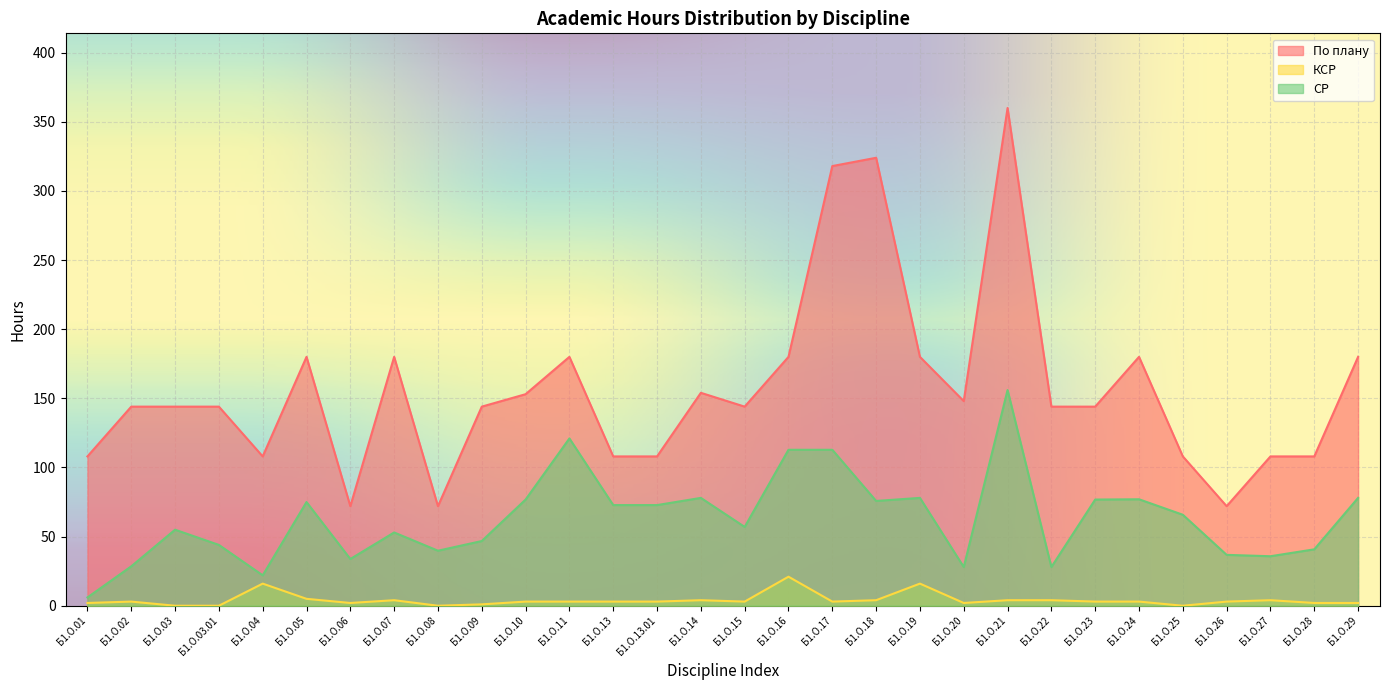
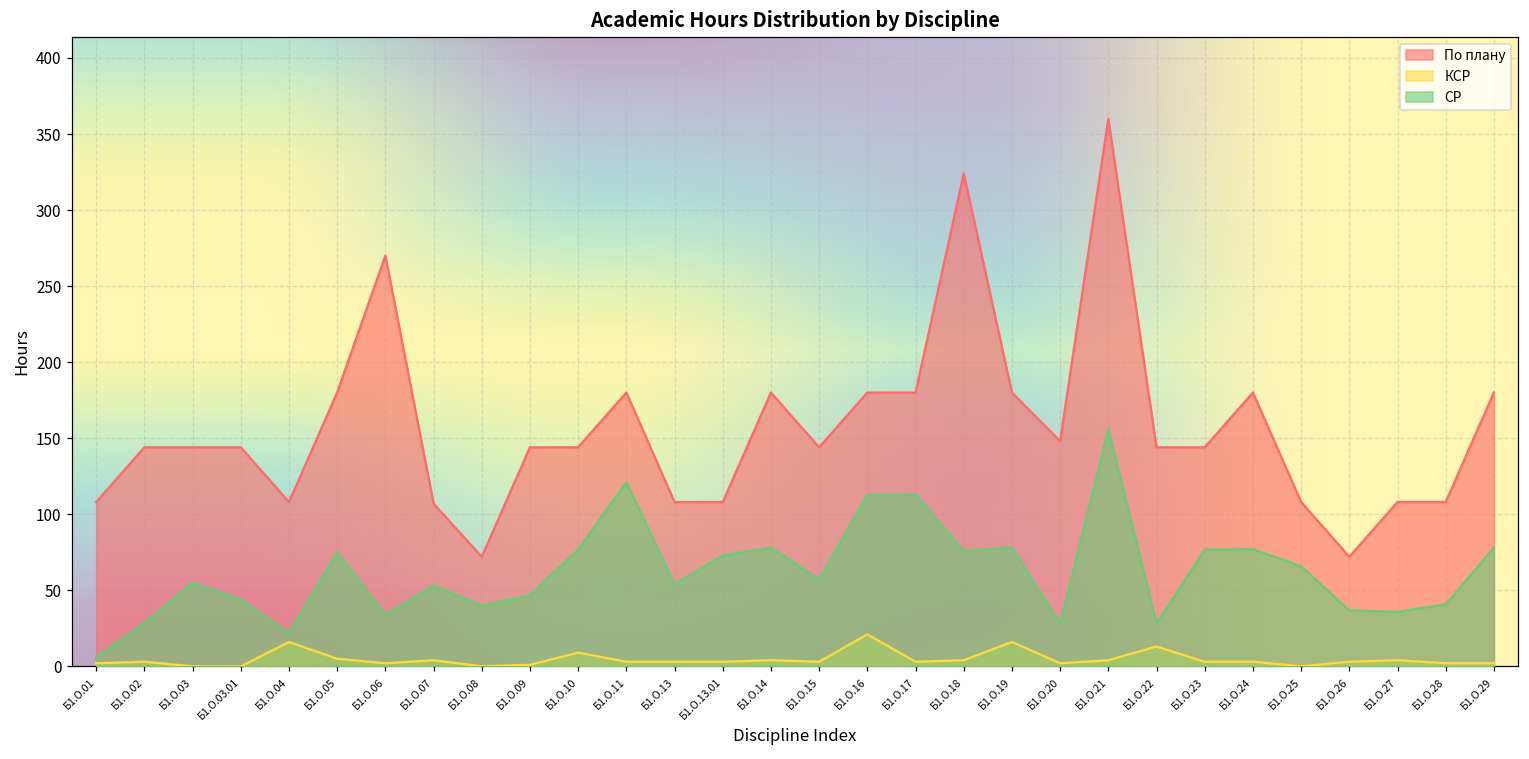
  {
    "По плану": {
      "Б1.О.01": 108,
      "Б1.О.02": 144,
      "Б1.О.03": 144,
      "Б1.О.03.01": 144,
      "Б1.О.04": 108,
      "Б1.О.05": 180,
-     "Б1.О.06": 72,
-     "Б1.О.07": 180,
+     "Б1.О.06": 270,
+     "Б1.О.07": 107,
      "Б1.О.08": 72,
      "Б1.О.09": 144,
-     "Б1.О.10": 153,
+     "Б1.О.10": 144,
      "Б1.О.11": 180,
      "Б1.О.13": 108,
      "Б1.О.13.01": 108,
-     "Б1.О.14": 154,
+     "Б1.О.14": 180,
      "Б1.О.15": 144,
      "Б1.О.16": 180,
-     "Б1.О.17": 318,
+     "Б1.О.17": 180,
      "Б1.О.18": 324,
      "Б1.О.19": 180,
      "Б1.О.20": 148,
      "Б1.О.21": 360,
      "Б1.О.22": 144,
      "Б1.О.23": 144,
      "Б1.О.24": 180,
      "Б1.О.25": 108,
      "Б1.О.26": 72,
      "Б1.О.27": 108,
      "Б1.О.28": 108,
      "Б1.О.29": 180
    },
    "КСР": {
      "Б1.О.01": 2,
      "Б1.О.02": 3,
      "Б1.О.03": 0,
      "Б1.О.03.01": 0,
      "Б1.О.04": 16,
      "Б1.О.05": 5,
      "Б1.О.06": 2,
      "Б1.О.07": 4,
      "Б1.О.08": 0,
      "Б1.О.09": 1,
-     "Б1.О.10": 3,
+     "Б1.О.10": 9,
      "Б1.О.11": 3,
      "Б1.О.13": 3,
      "Б1.О.13.01": 3,
      "Б1.О.14": 4,
      "Б1.О.15": 3,
      "Б1.О.16": 21,
      "Б1.О.17": 3,
      "Б1.О.18": 4,
      "Б1.О.19": 16,
      "Б1.О.20": 2,
      "Б1.О.21": 4,
-     "Б1.О.22": 4,
+     "Б1.О.22": 13,
      "Б1.О.23": 3,
      "Б1.О.24": 3,
      "Б1.О.25": 0,
      "Б1.О.26": 3,
      "Б1.О.27": 4,
      "Б1.О.28": 2,
      "Б1.О.29": 2
    },
    "СР": {
      "Б1.О.01": 6,
      "Б1.О.02": 29,
      "Б1.О.03": 55,
      "Б1.О.03.01": 44,
      "Б1.О.04": 22,
      "Б1.О.05": 75,
      "Б1.О.06": 34,
      "Б1.О.07": 53,
      "Б1.О.08": 40,
      "Б1.О.09": 47,
      "Б1.О.10": 77,
      "Б1.О.11": 121,
-     "Б1.О.13": 73,
+     "Б1.О.13": 54,
      "Б1.О.13.01": 73,
      "Б1.О.14": 78,
      "Б1.О.15": 57,
      "Б1.О.16": 113,
      "Б1.О.17": 113,
      "Б1.О.18": 76,
      "Б1.О.19": 78,
      "Б1.О.20": 28,
      "Б1.О.21": 156,
      "Б1.О.22": 28,
      "Б1.О.23": 77,
      "Б1.О.24": 77,
      "Б1.О.25": 66,
      "Б1.О.26": 37,
      "Б1.О.27": 36,
      "Б1.О.28": 41,
      "Б1.О.29": 78
    }
  }
